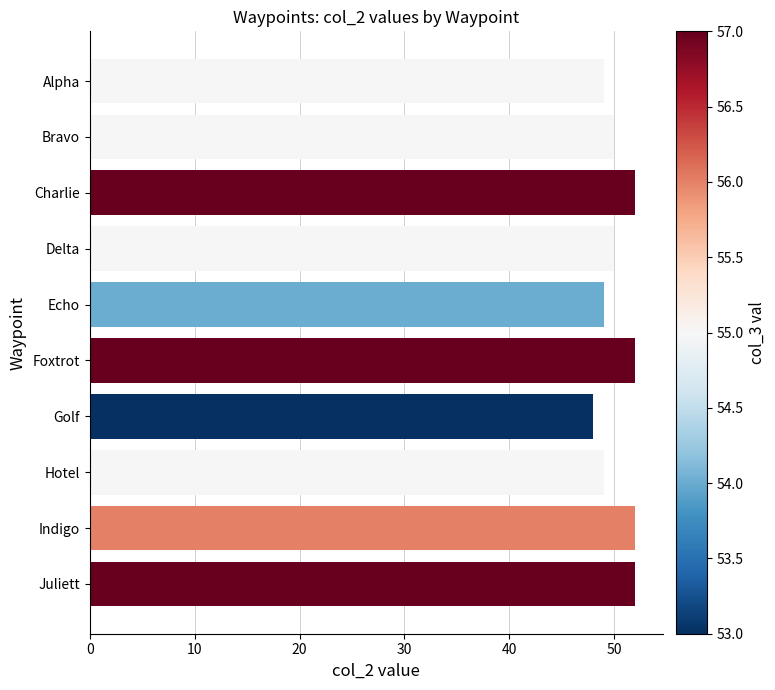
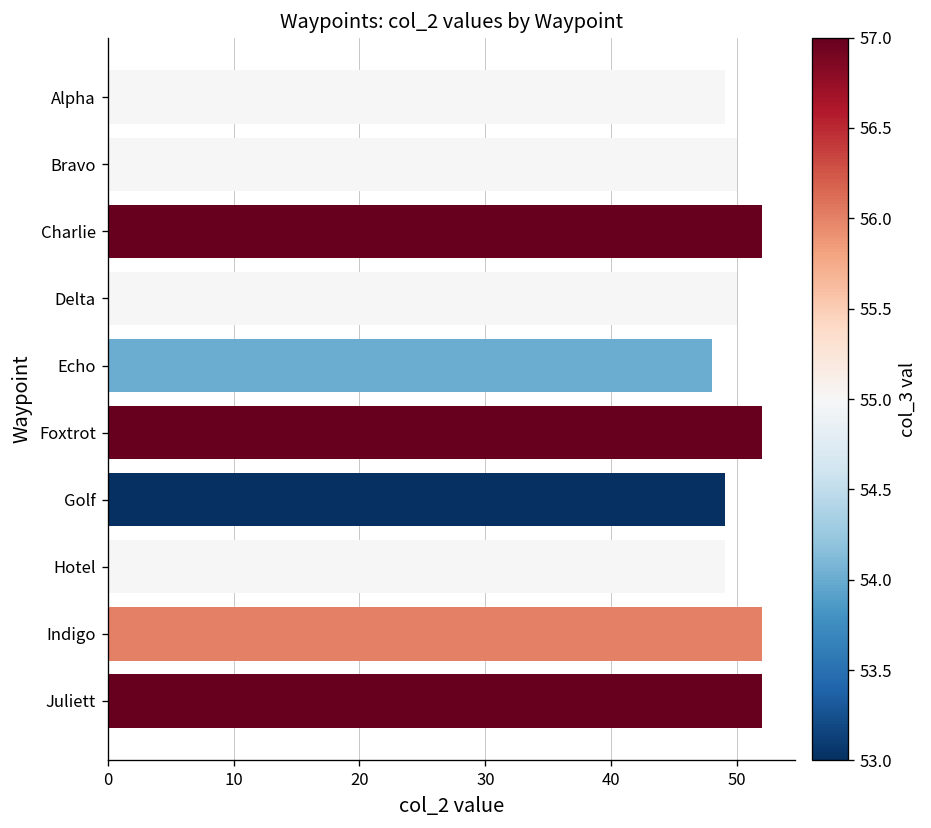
  {
    "Alpha": 49,
    "Bravo": 50,
    "Charlie": 52,
    "Delta": 50,
-   "Echo": 49,
+   "Echo": 48,
    "Foxtrot": 52,
-   "Golf": 48,
+   "Golf": 49,
    "Hotel": 49,
    "Indigo": 52,
    "Juliett": 52
  }
